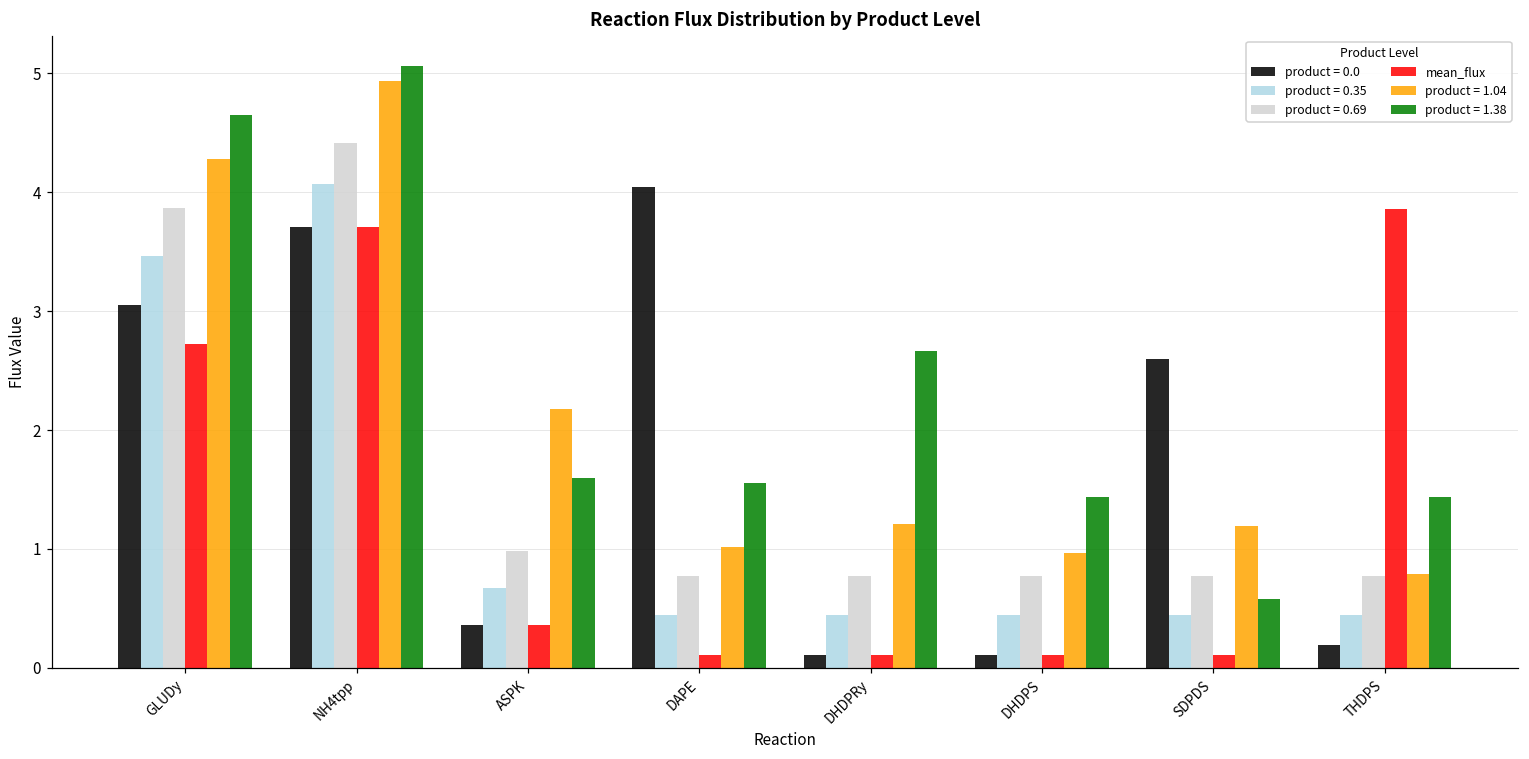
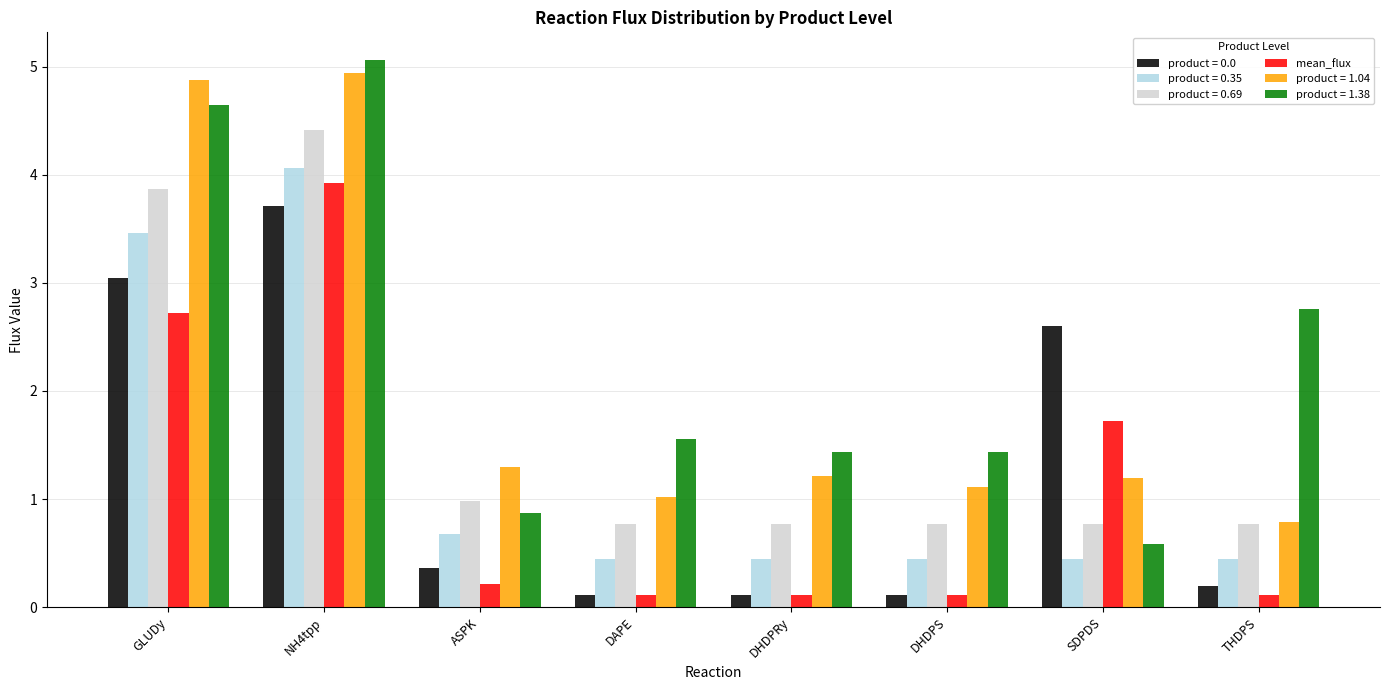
  {
    "product = 0.0": {
      "GLUDy": 3.05,
      "NH4tpp": 3.71,
      "ASPK": 0.36,
-     "DAPE": 4.05,
+     "DAPE": 0.11,
      "DHDPRy": 0.11,
      "DHDPS": 0.11,
      "SDPDS": 2.60,
      "THDPS": 0.19
    },
    "mean_flux": {
      "GLUDy": 2.72,
-     "NH4tpp": 3.71,
-     "ASPK": 0.36,
+     "NH4tpp": 3.92,
+     "ASPK": 0.22,
      "DAPE": 0.11,
      "DHDPRy": 0.11,
      "DHDPS": 0.11,
-     "SDPDS": 0.11,
-     "THDPS": 3.86
+     "SDPDS": 1.72,
+     "THDPS": 0.11
    },
    "product = 1.04": {
-     "GLUDy": 4.28,
+     "GLUDy": 4.88,
      "NH4tpp": 4.94,
-     "ASPK": 2.18,
+     "ASPK": 1.29,
      "DAPE": 1.02,
      "DHDPRy": 1.21,
-     "DHDPS": 0.96,
+     "DHDPS": 1.11,
      "SDPDS": 1.20,
      "THDPS": 0.79
    },
    "product = 1.38": {
      "GLUDy": 4.65,
      "NH4tpp": 5.06,
-     "ASPK": 1.59,
+     "ASPK": 0.87,
      "DAPE": 1.55,
-     "DHDPRy": 2.67,
+     "DHDPRy": 1.43,
      "DHDPS": 1.43,
      "SDPDS": 0.58,
-     "THDPS": 1.43
+     "THDPS": 2.75
    }
  }
